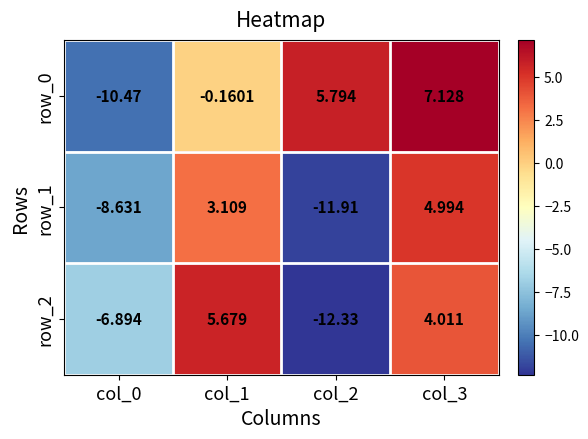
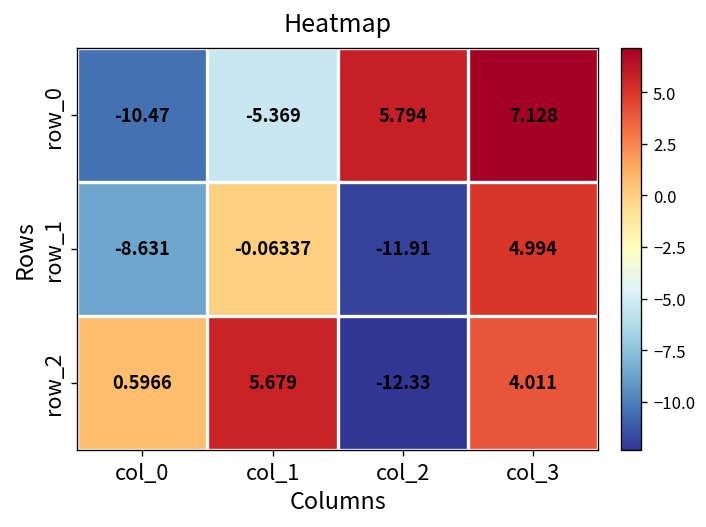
  {
    "row_0": {
      "col_0": -10.47,
-     "col_1": -0.1601,
+     "col_1": -5.369,
      "col_2": 5.794,
      "col_3": 7.128
    },
    "row_1": {
      "col_0": -8.631,
-     "col_1": 3.109,
+     "col_1": -0.06337,
      "col_2": -11.91,
      "col_3": 4.994
    },
    "row_2": {
-     "col_0": -6.894,
+     "col_0": 0.5966,
      "col_1": 5.679,
      "col_2": -12.33,
      "col_3": 4.011
    }
  }
